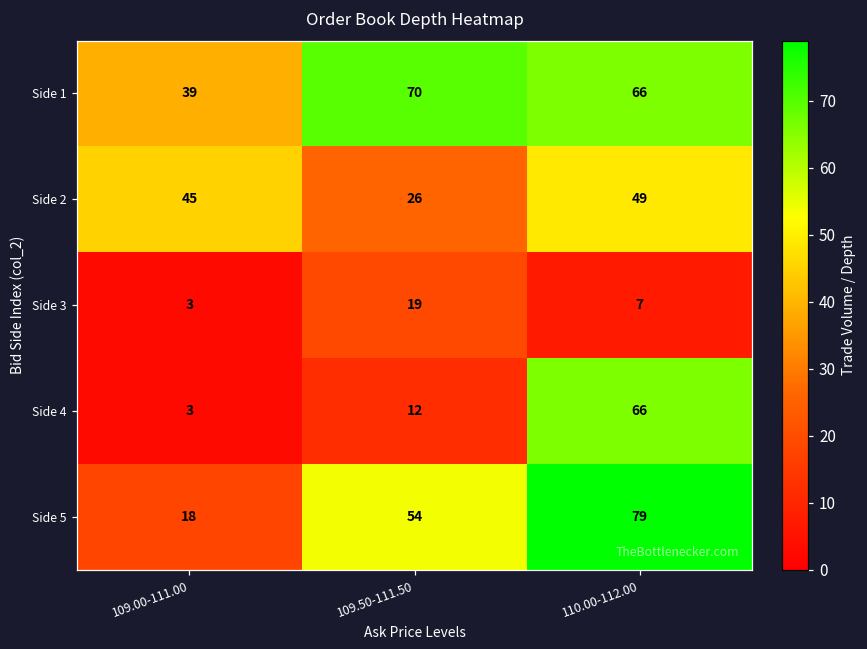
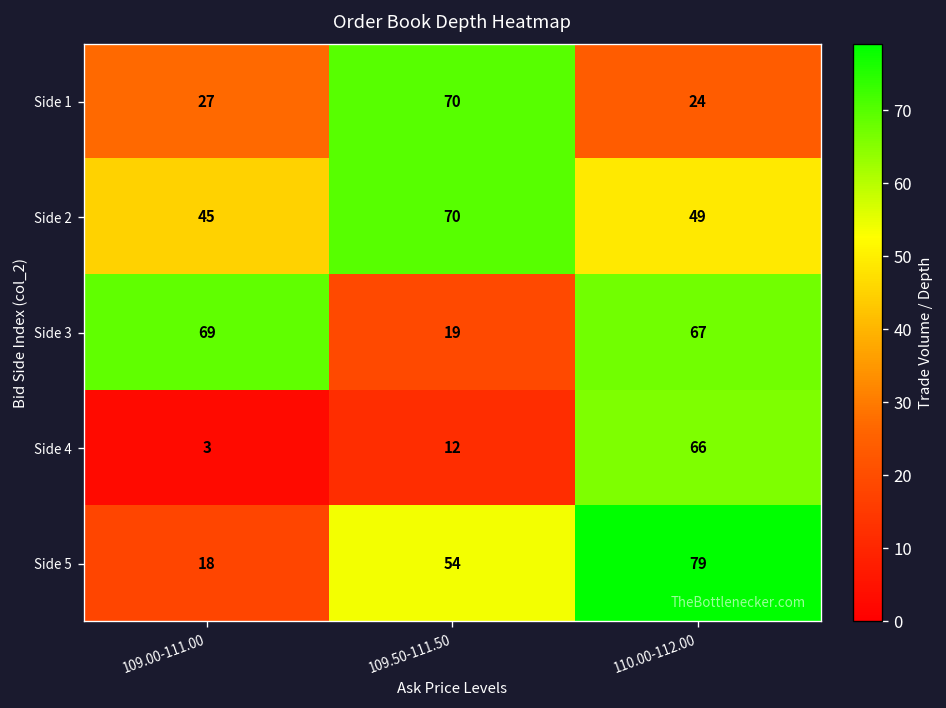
  {
    "Side 1": {
-     "109.00-111.00": 39,
+     "109.00-111.00": 27,
      "109.50-111.50": 70,
-     "110.00-112.00": 66
+     "110.00-112.00": 24
    },
    "Side 2": {
      "109.00-111.00": 45,
-     "109.50-111.50": 26,
+     "109.50-111.50": 70,
      "110.00-112.00": 49
    },
    "Side 3": {
-     "109.00-111.00": 3,
+     "109.00-111.00": 69,
      "109.50-111.50": 19,
-     "110.00-112.00": 7
+     "110.00-112.00": 67
    },
    "Side 4": {
      "109.00-111.00": 3,
      "109.50-111.50": 12,
      "110.00-112.00": 66
    },
    "Side 5": {
      "109.00-111.00": 18,
      "109.50-111.50": 54
    }
  }
